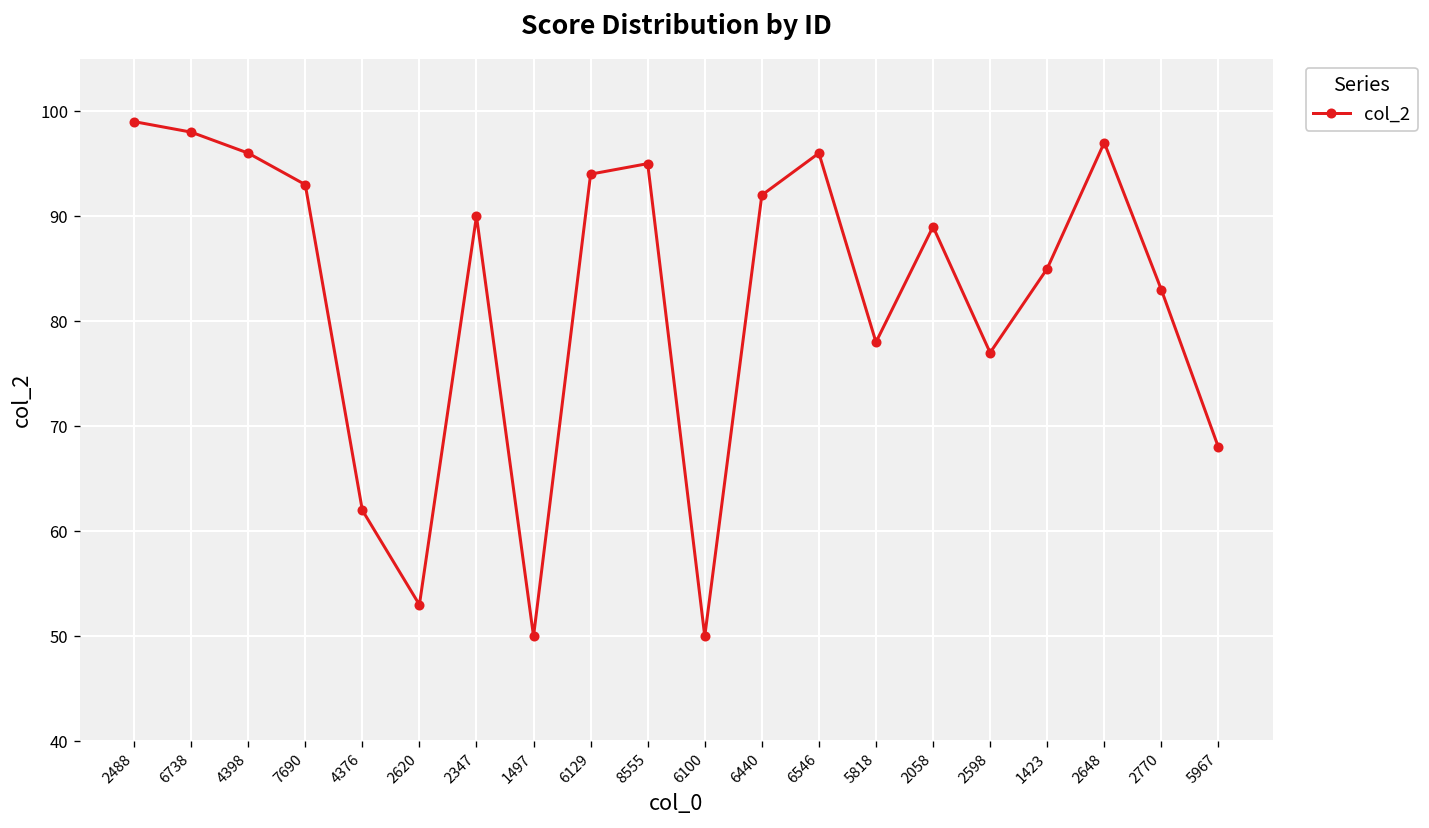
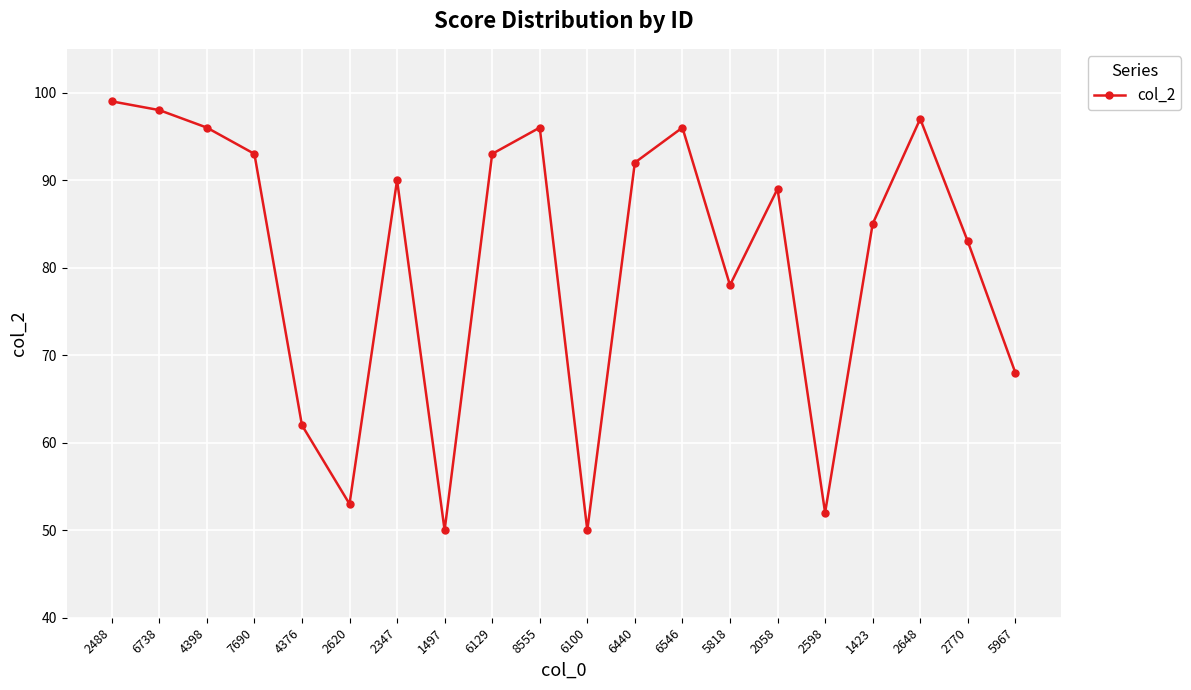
  {
    "2488": 99,
    "6738": 98,
    "4398": 96,
    "7690": 93,
    "4376": 62,
    "2620": 53,
    "2347": 90,
    "1497": 50,
-   "6129": 94,
-   "8555": 95,
+   "6129": 93,
+   "8555": 96,
    "6100": 50,
    "6440": 92,
    "6546": 96,
    "5818": 78,
    "2058": 89,
-   "2598": 77,
+   "2598": 52,
    "1423": 85,
    "2648": 97,
    "2770": 83,
    "5967": 68
  }
